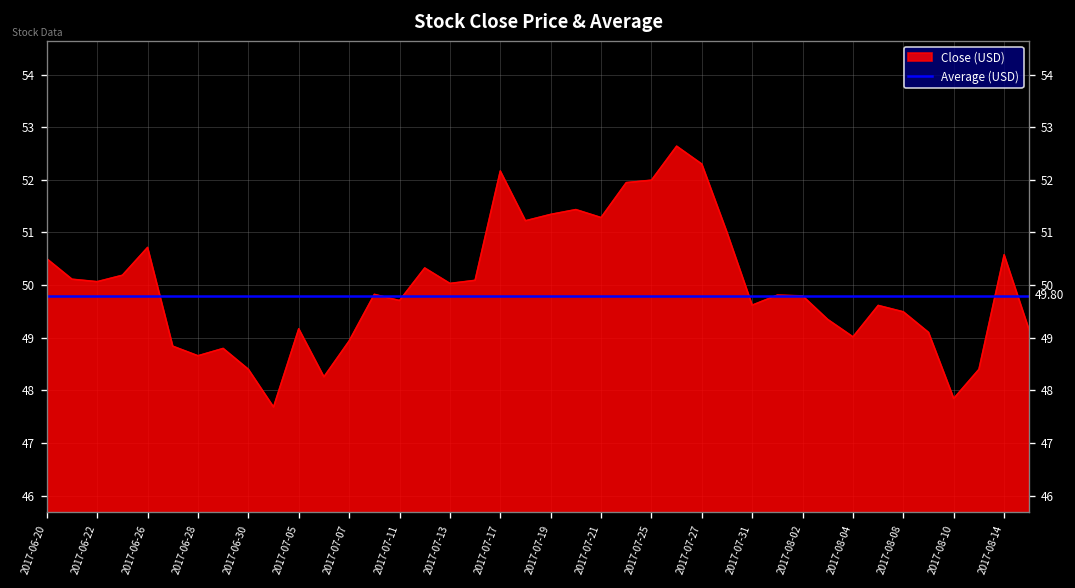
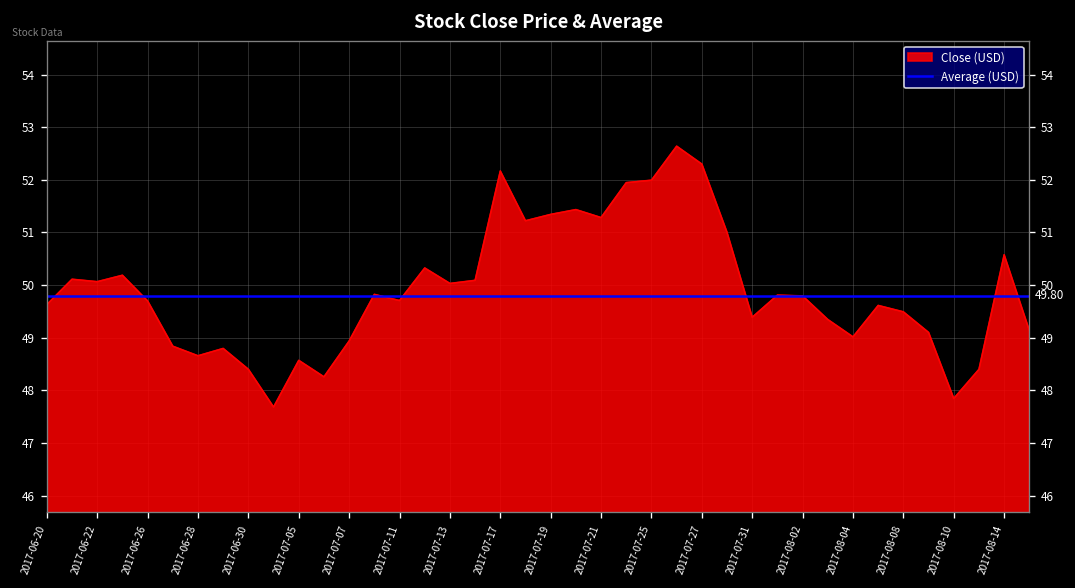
  {
    "Close (USD)": {
-     "2017-06-20": 50.5,
+     "2017-06-20": 49.6,
      "2017-06-22": 50.1,
-     "2017-06-26": 50.7,
+     "2017-06-26": 49.7,
      "2017-06-28": 48.7,
      "2017-06-30": 48.4,
-     "2017-07-05": 49.2,
+     "2017-07-05": 48.6,
      "2017-07-07": 48.9,
      "2017-07-11": 49.7,
      "2017-07-13": 50.0,
      "2017-07-17": 52.2,
      "2017-07-19": 51.3,
      "2017-07-21": 51.3,
      "2017-07-25": 52.0,
      "2017-07-27": 52.3,
-     "2017-07-31": 49.6,
+     "2017-07-31": 49.4,
      "2017-08-04": 49.0,
      "2017-08-08": 49.5,
      "2017-08-10": 47.8,
      "2017-08-14": 50.6
    },
    "Average (USD)": {
      "2017-06-20": 49.8,
      "2017-06-22": 49.8,
      "2017-06-26": 49.8,
      "2017-06-28": 49.8,
      "2017-06-30": 49.8,
      "2017-07-05": 49.8,
      "2017-07-07": 49.8,
      "2017-07-11": 49.8,
      "2017-07-13": 49.8,
      "2017-07-17": 49.8,
      "2017-07-19": 49.8,
      "2017-07-21": 49.8,
      "2017-07-25": 49.8,
      "2017-07-27": 49.8,
      "2017-07-31": 49.8,
      "2017-08-04": 49.8,
      "2017-08-08": 49.8,
      "2017-08-10": 49.8
    }
  }
